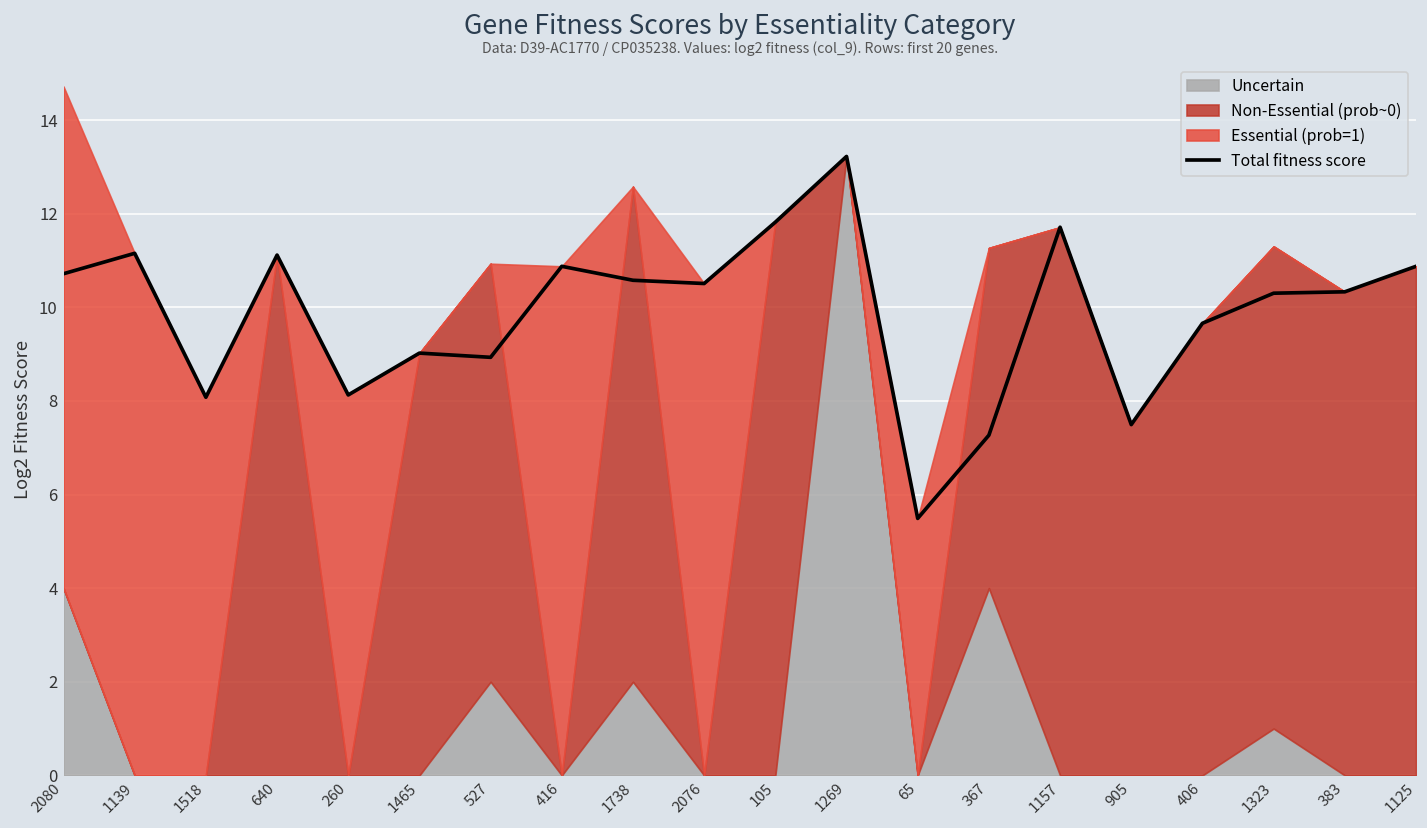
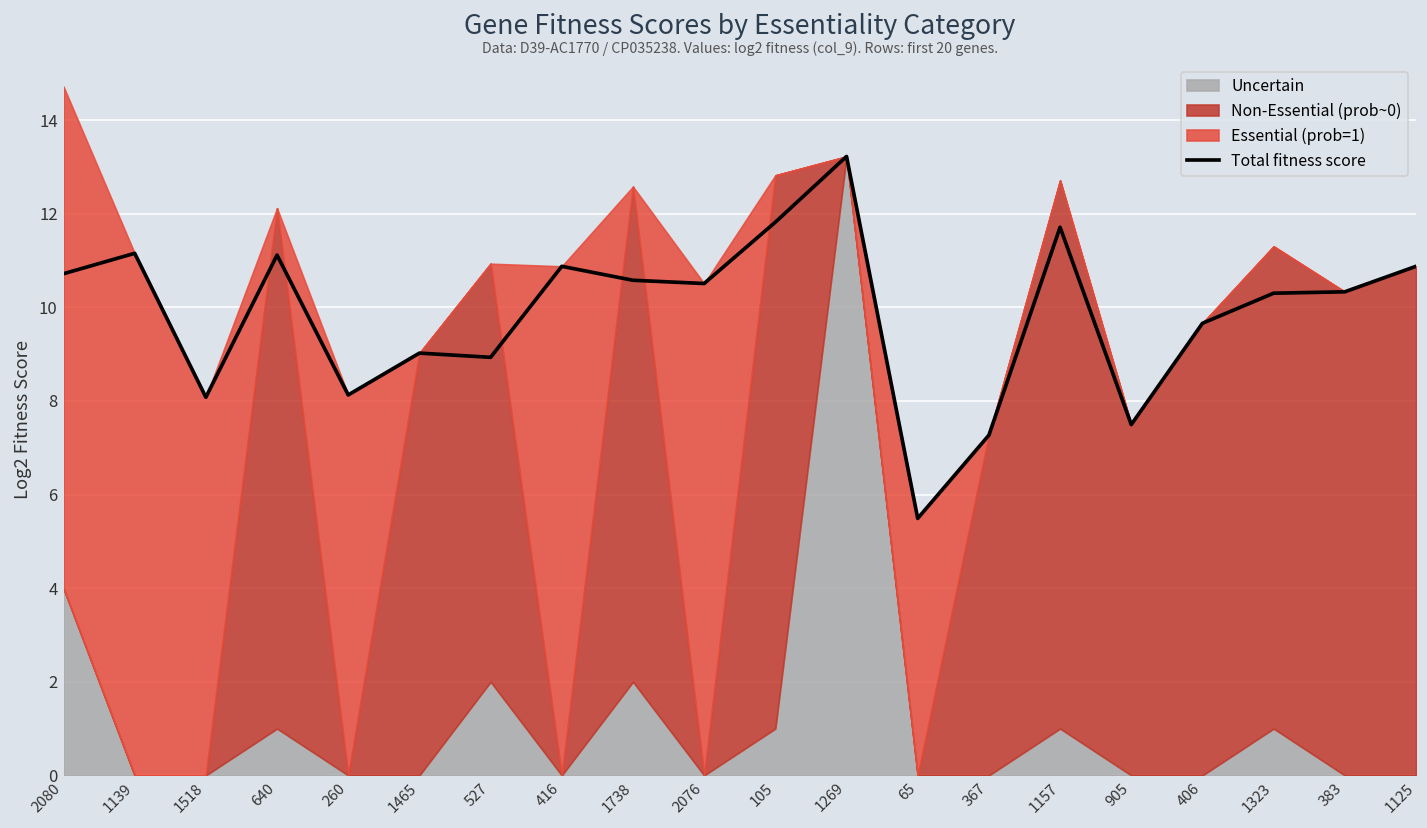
  {
    "Total fitness score": {
      "2080": 10.7,
      "527": 8.9,
      "1738": 10.6,
      "1323": 10.3
    },
    "Uncertain": {
-     "640": 0,
+     "640": 1,
      "1465": 0,
      "527": 2,
      "1738": 2,
-     "105": 0,
-     "367": 4,
-     "1157": 0,
+     "105": 1,
+     "367": 0,
+     "1157": 1,
      "905": 0,
      "406": 0,
      "1323": 1,
      "383": 0,
      "1125": 0
    }
  }
